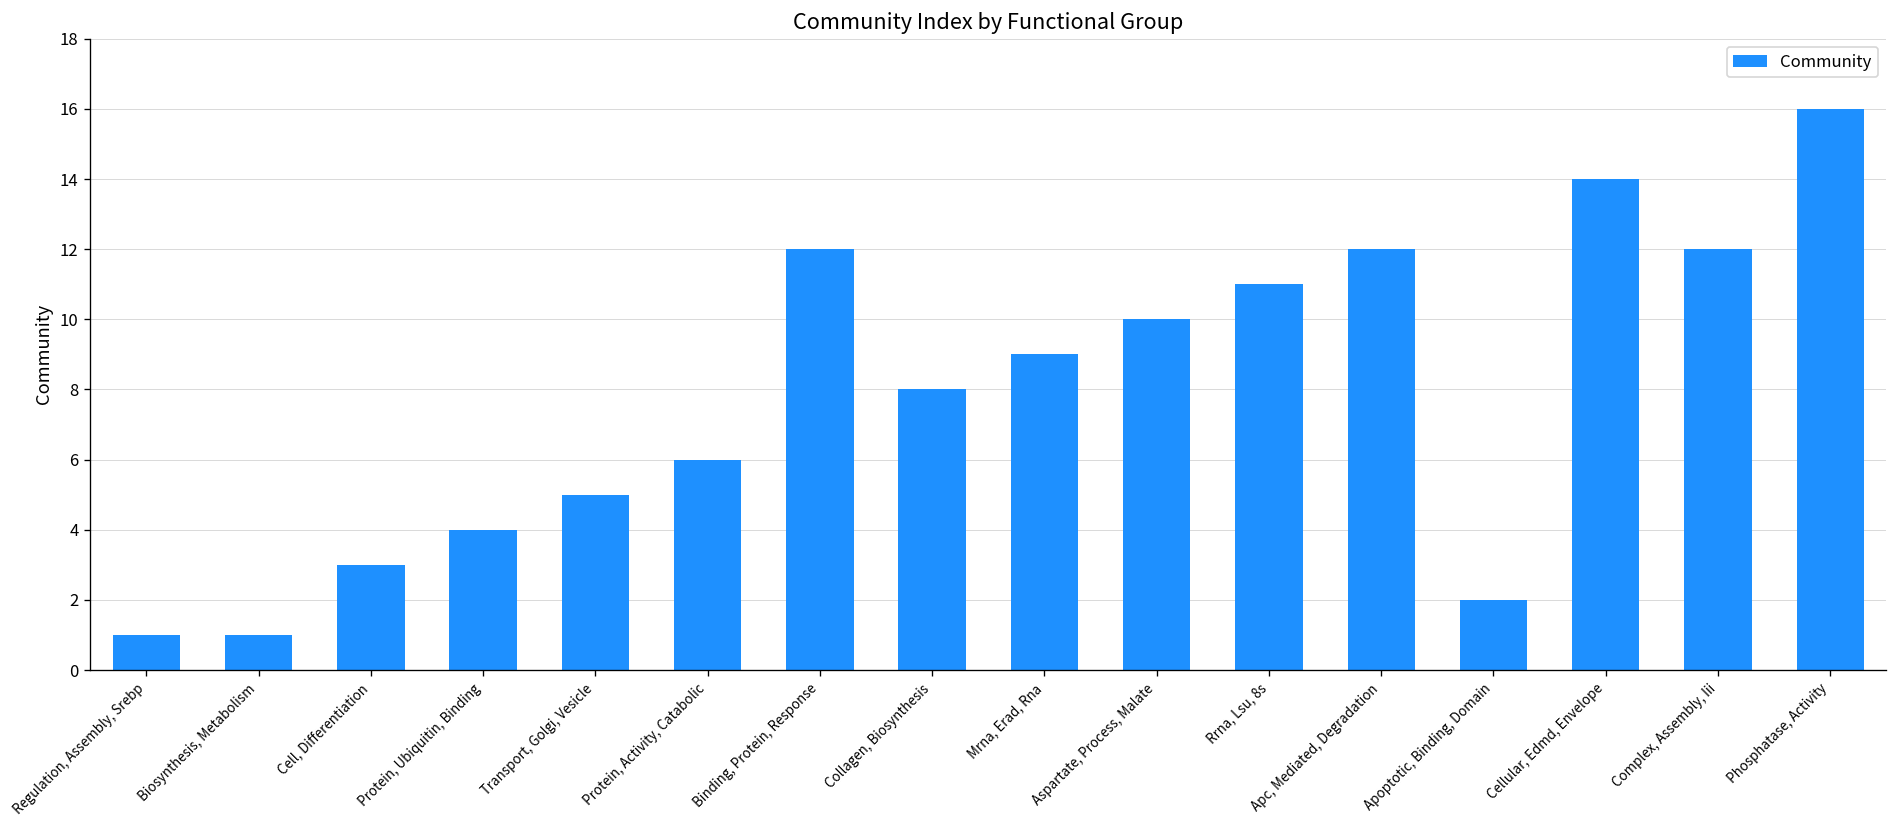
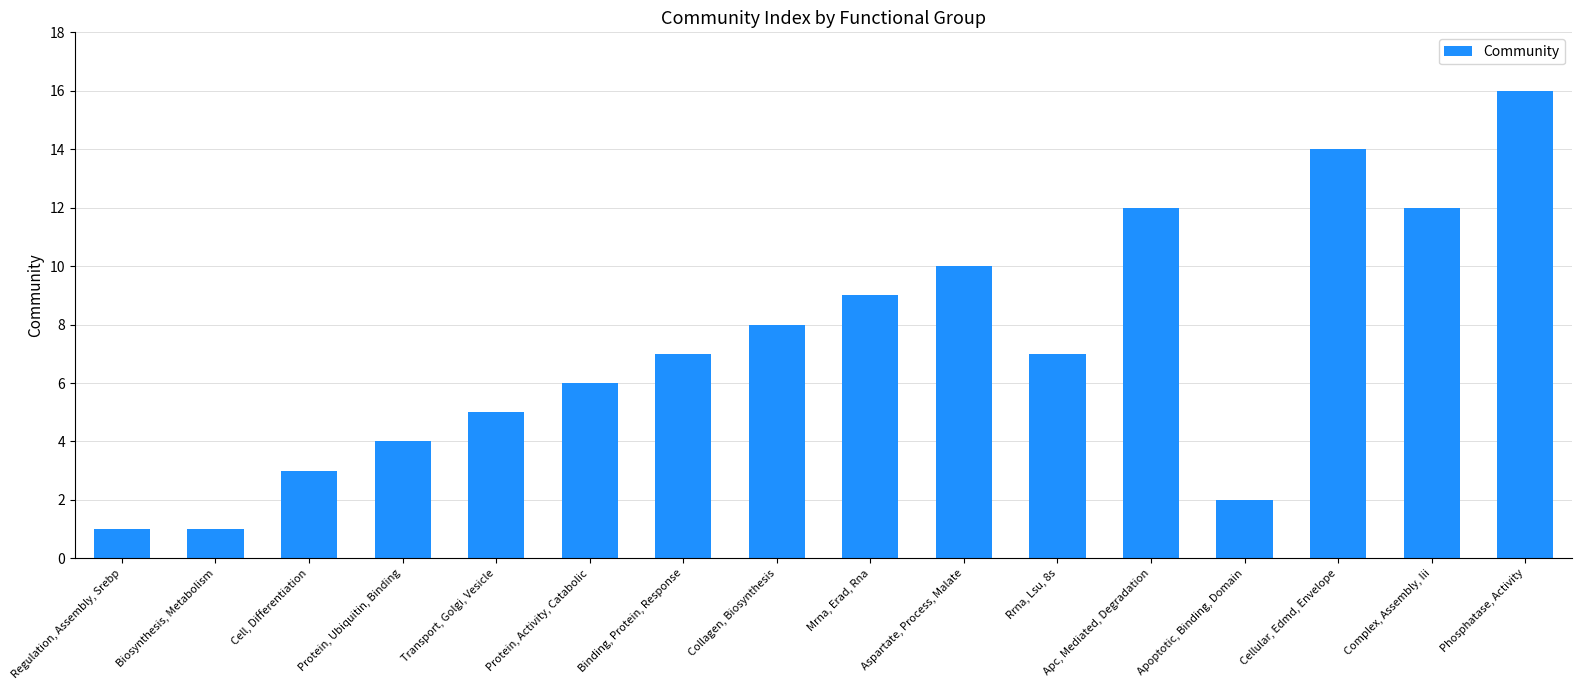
  {
    "Regulation, Assembly, Srebp": 1,
    "Biosynthesis, Metabolism": 1,
    "Cell, Differentiation": 3,
    "Protein, Ubiquitin, Binding": 4,
    "Transport, Golgi, Vesicle": 5,
    "Protein, Activity, Catabolic": 6,
-   "Binding, Protein, Response": 12,
+   "Binding, Protein, Response": 7,
    "Collagen, Biosynthesis": 8,
    "Mrna, Erad, Rna": 9,
    "Aspartate, Process, Malate": 10,
-   "Rrna, Lsu, 8s": 11,
+   "Rrna, Lsu, 8s": 7,
    "Apc, Mediated, Degradation": 12,
    "Apoptotic, Binding, Domain": 2,
    "Cellular, Edmd, Envelope": 14,
    "Complex, Assembly, Iii": 12,
    "Phosphatase, Activity": 16
  }
